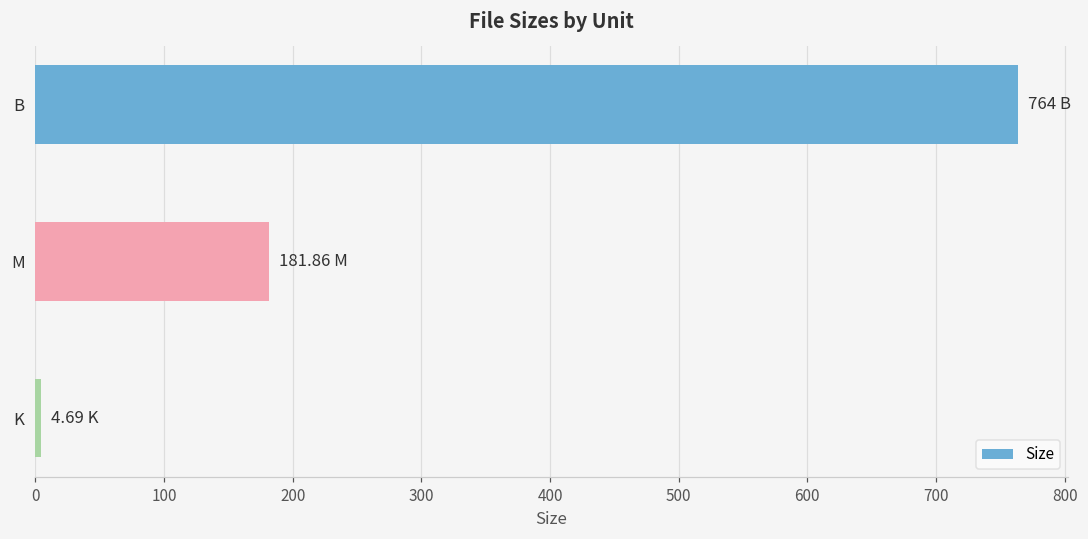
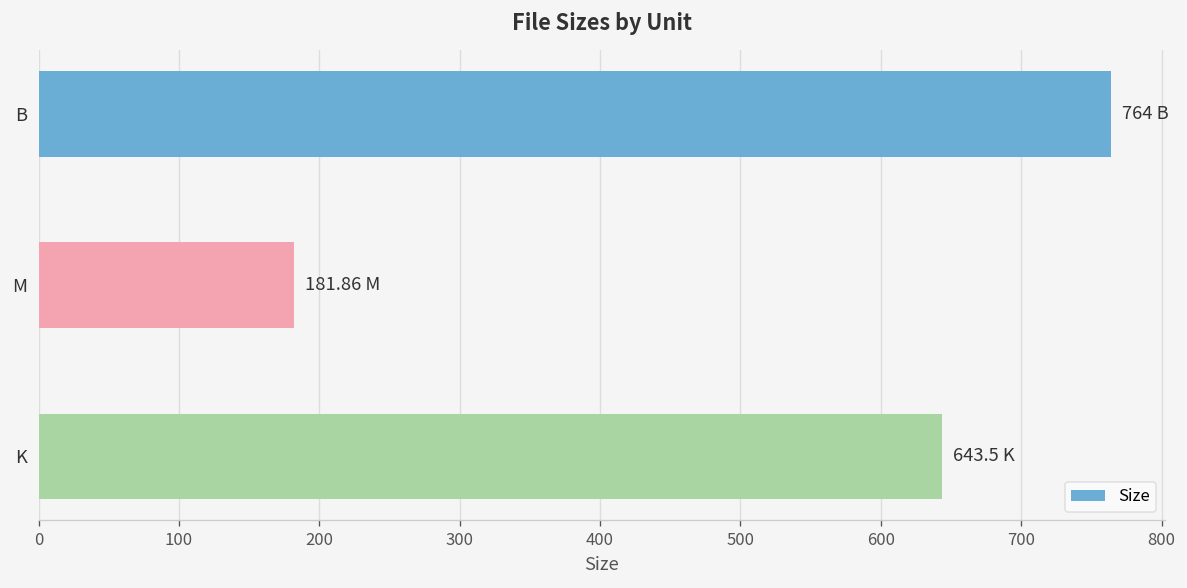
  {
    "B": 764,
    "M": 181.86,
-   "K": 4.69
+   "K": 643.5
  }
